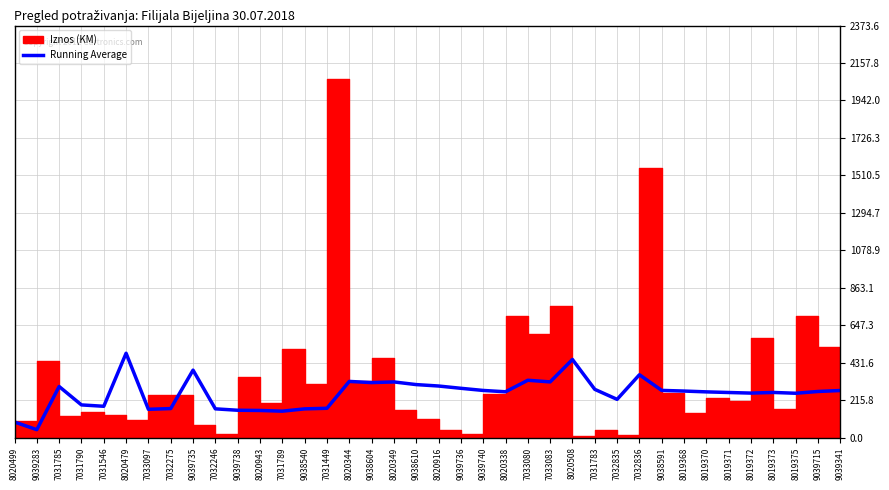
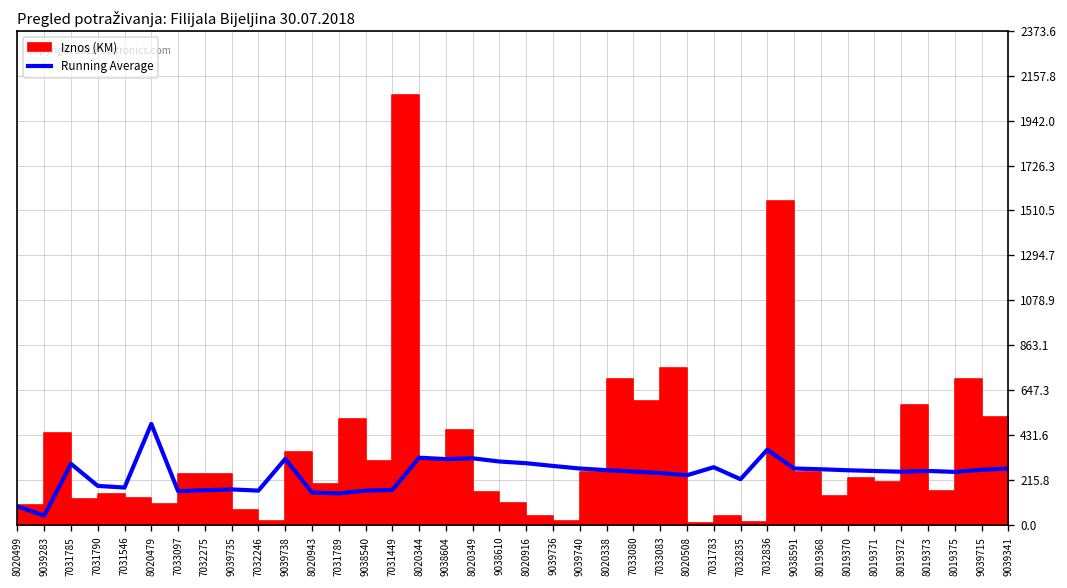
  {
    "Running Average": {
      "9039283": 50,
      "7031785": 290,
      "7031790": 190,
      "7031546": 180,
      "8020479": 490,
      "7033097": 160,
      "7032275": 170,
-     "9039735": 390,
+     "9039735": 170,
      "7032246": 170,
-     "9039738": 160,
+     "9039738": 320,
      "8020943": 160,
      "7031789": 150,
      "9038540": 170,
      "7031449": 170,
      "8020349": 320,
      "9038610": 310,
      "8020916": 300,
      "9039736": 280,
      "9039740": 270,
-     "7033080": 330,
-     "7033083": 320,
-     "8020508": 450,
+     "7033080": 260,
+     "7033083": 250,
+     "8020508": 240,
      "7031783": 280,
      "7032835": 220,
      "7032836": 360,
      "9038591": 270,
      "8019370": 260,
      "8019371": 260,
      "8019372": 260,
      "8019373": 260,
      "8019375": 260,
      "9039715": 270,
      "9039341": 270
    }
  }
